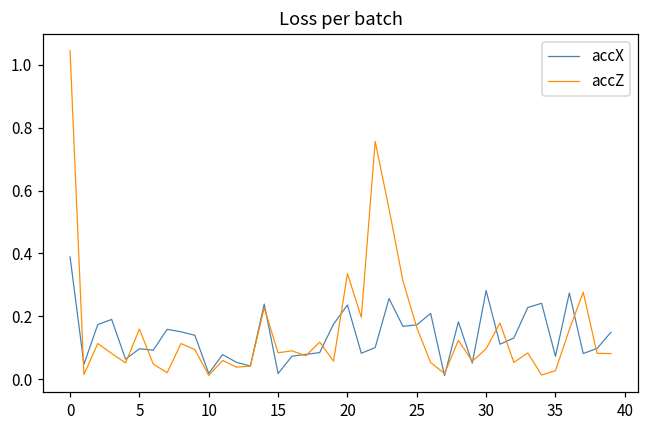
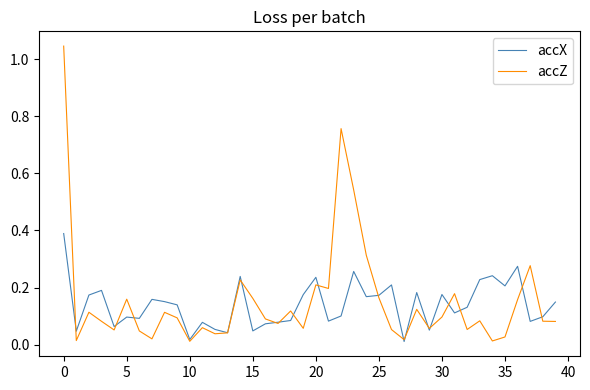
  {
    "accX": {
      "0": 0.39,
      "5": 0.10,
-     "15": 0.02,
+     "15": 0.05,
      "20": 0.24,
-     "30": 0.28,
-     "35": 0.07
+     "30": 0.18,
+     "35": 0.21
    },
    "accZ": {
      "0": 1.05,
      "5": 0.16,
-     "15": 0.08,
-     "20": 0.34,
+     "15": 0.16,
+     "20": 0.21,
      "30": 0.10,
      "35": 0.03
    }
  }
